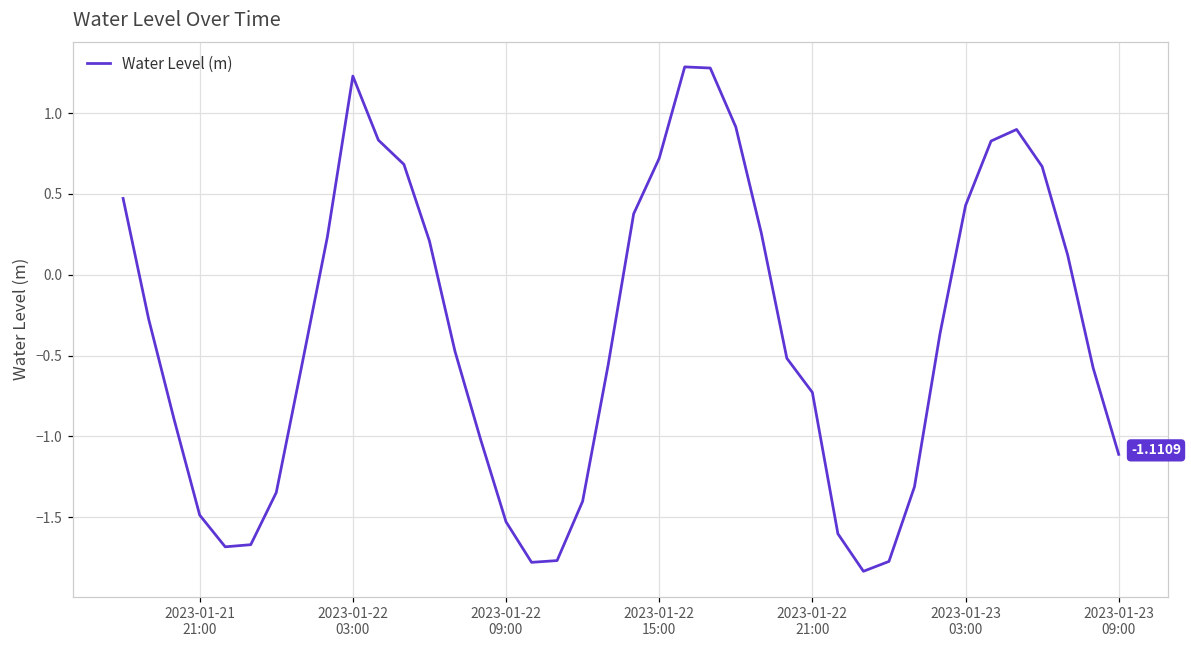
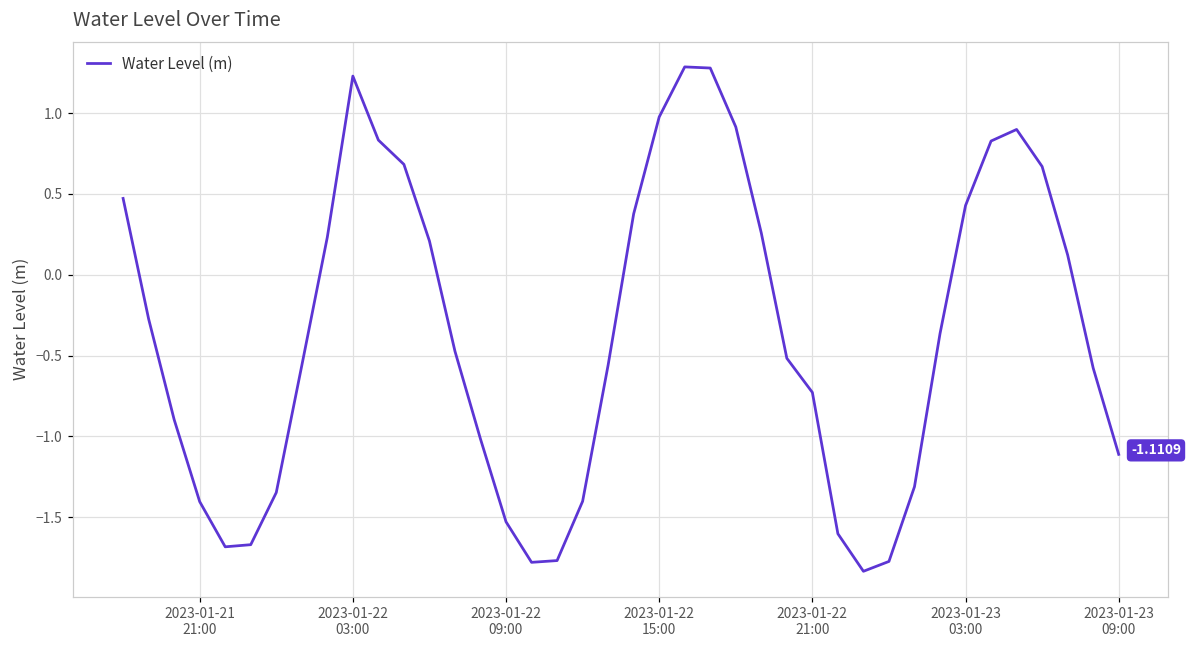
  {
-   "2023-01-21 21:00": -1.49,
+   "2023-01-21 21:00": -1.40,
    "2023-01-22 03:00": 1.23,
    "2023-01-22 09:00": -1.53,
-   "2023-01-22 15:00": 0.72,
+   "2023-01-22 15:00": 0.98,
    "2023-01-22 21:00": -0.73,
    "2023-01-23 03:00": 0.43
  }
